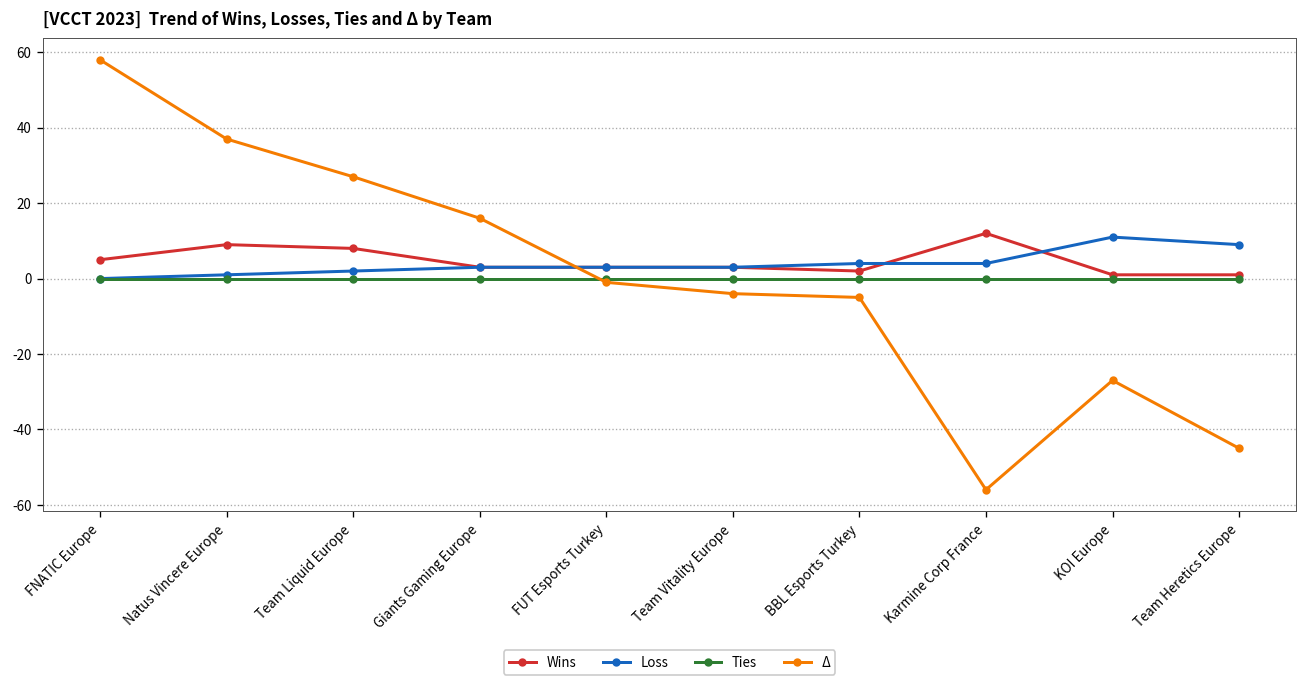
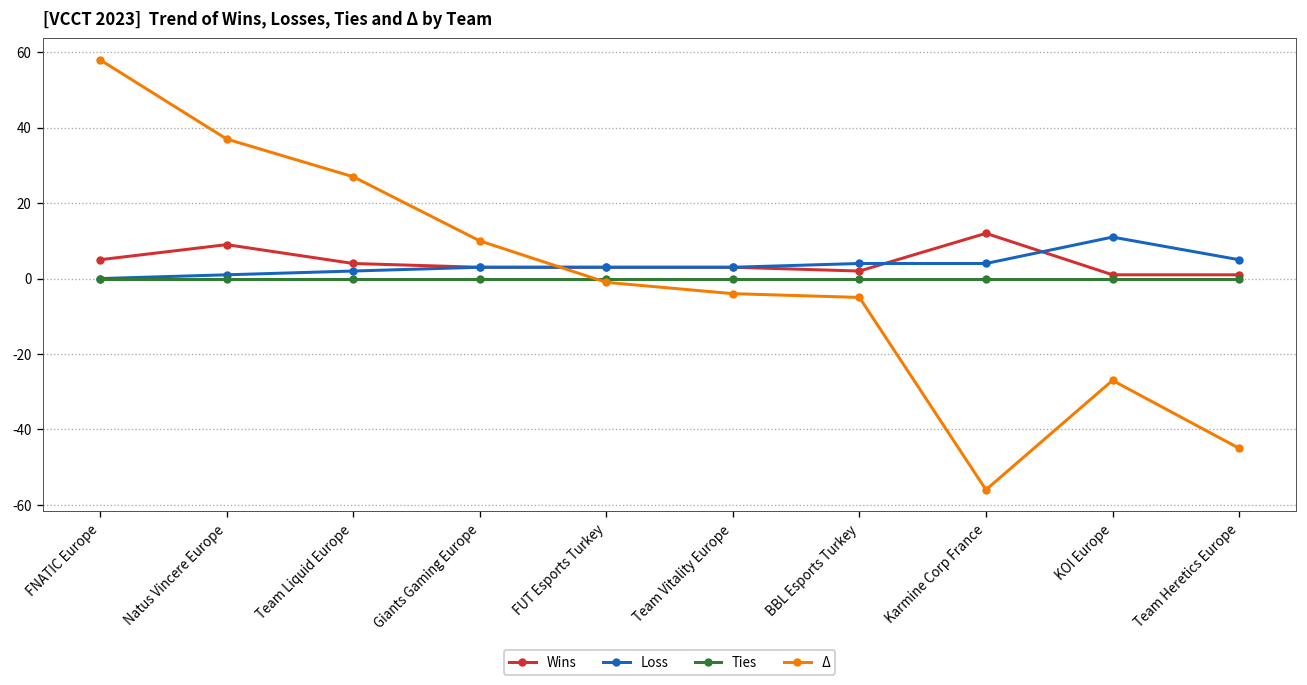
  {
    "Wins": {
      "FNATIC Europe": 5,
      "Natus Vincere Europe": 9,
-     "Team Liquid Europe": 8,
+     "Team Liquid Europe": 4,
      "BBL Esports Turkey": 2,
      "Karmine Corp France": 12,
      "KOI Europe": 1,
      "Team Heretics Europe": 1
    },
    "Loss": {
      "Natus Vincere Europe": 1,
      "Team Liquid Europe": 2,
      "BBL Esports Turkey": 4,
      "Karmine Corp France": 4,
      "KOI Europe": 11,
-     "Team Heretics Europe": 9
+     "Team Heretics Europe": 5
    },
    "Ties": {
      "Natus Vincere Europe": 0,
      "Team Liquid Europe": 0,
      "Giants Gaming Europe": 0,
      "FUT Esports Turkey": 0,
      "Team Vitality Europe": 0,
      "BBL Esports Turkey": 0,
      "Karmine Corp France": 0,
      "KOI Europe": 0,
      "Team Heretics Europe": 0
    },
    "Δ": {
      "FNATIC Europe": 58,
      "Natus Vincere Europe": 37,
      "Team Liquid Europe": 27,
-     "Giants Gaming Europe": 16,
+     "Giants Gaming Europe": 10,
      "FUT Esports Turkey": -1,
      "Team Vitality Europe": -4,
      "BBL Esports Turkey": -5,
      "Karmine Corp France": -56,
      "KOI Europe": -27,
      "Team Heretics Europe": -45
    }
  }
